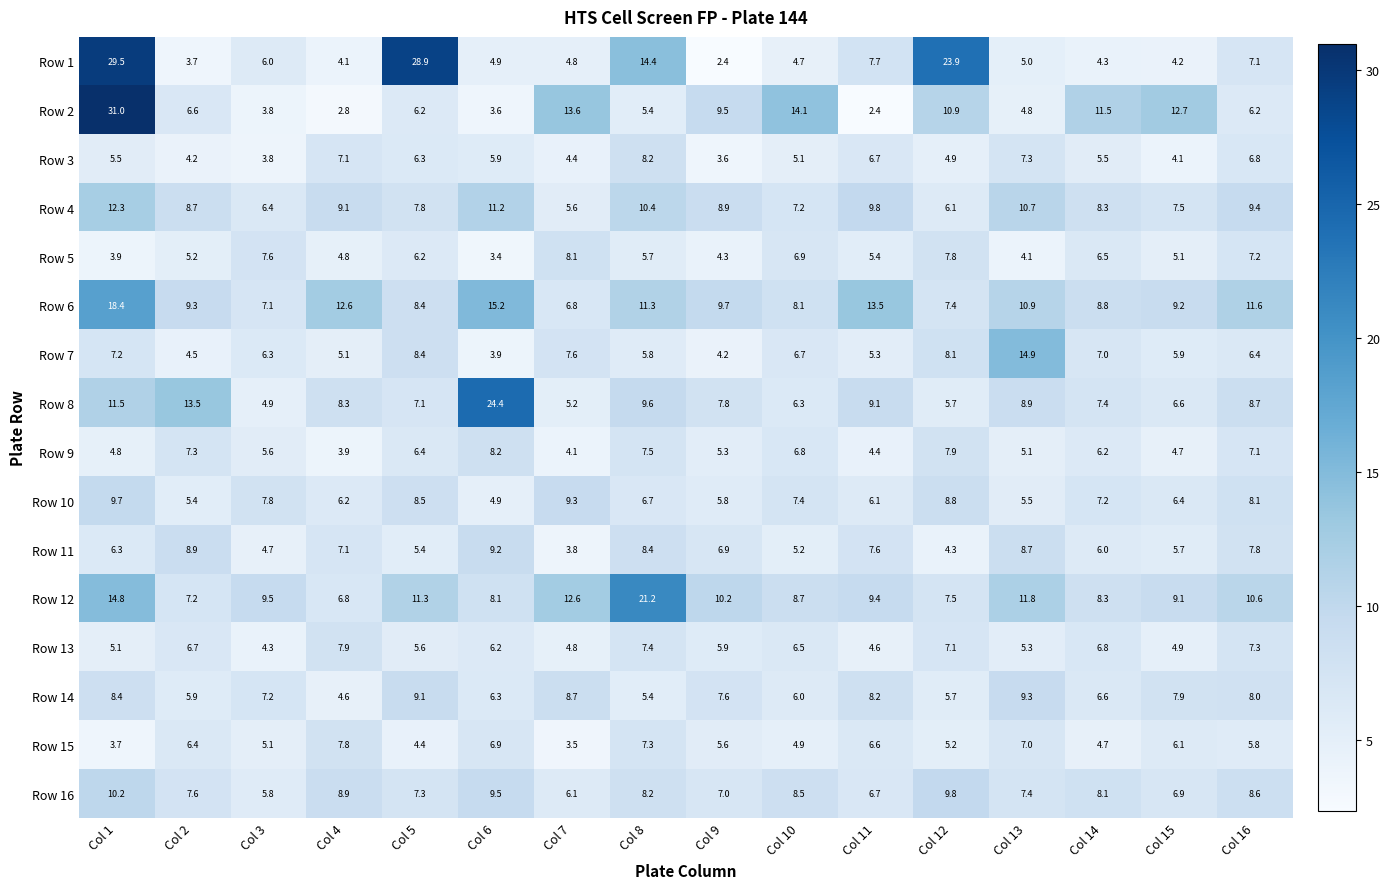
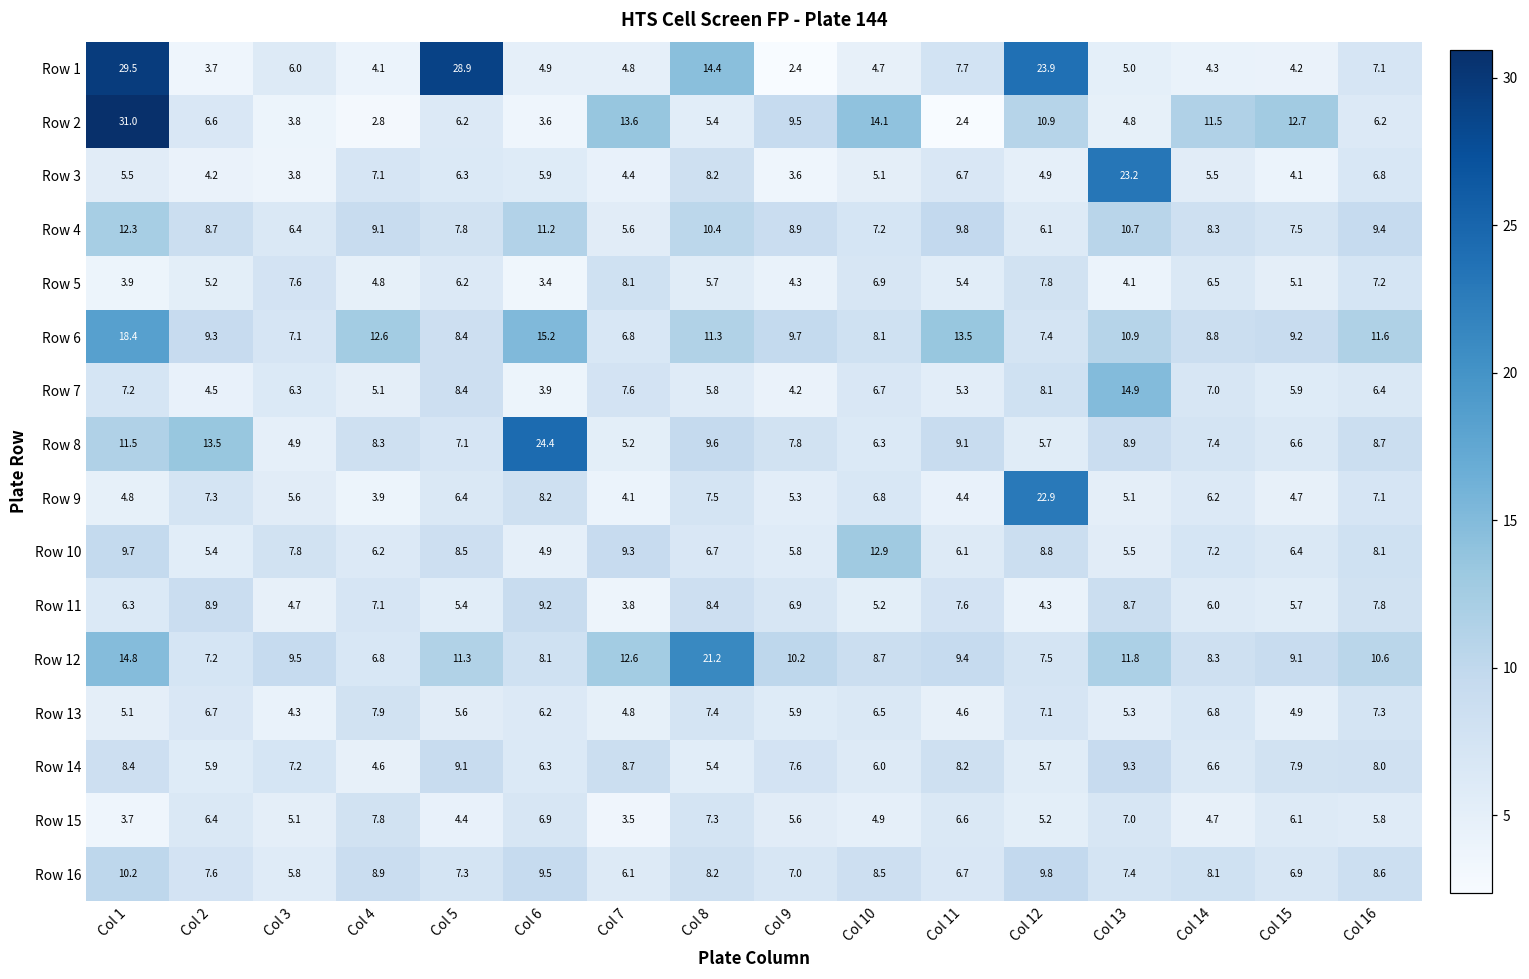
  {
    "Row 3": {
      "Col 1": 5.5,
      "Col 2": 4.2,
      "Col 3": 3.8,
      "Col 4": 7.1,
      "Col 5": 6.3,
      "Col 6": 5.9,
      "Col 7": 4.4,
      "Col 8": 8.2,
      "Col 9": 3.6,
      "Col 10": 5.1,
      "Col 11": 6.7,
      "Col 12": 4.9,
-     "Col 13": 7.3,
+     "Col 13": 23.2,
      "Col 14": 5.5,
      "Col 15": 4.1,
      "Col 16": 6.8
    },
    "Row 9": {
      "Col 1": 4.8,
      "Col 2": 7.3,
      "Col 3": 5.6,
      "Col 4": 3.9,
      "Col 5": 6.4,
      "Col 6": 8.2,
      "Col 7": 4.1,
      "Col 8": 7.5,
      "Col 9": 5.3,
      "Col 10": 6.8,
      "Col 11": 4.4,
-     "Col 12": 7.9,
+     "Col 12": 22.9,
      "Col 13": 5.1,
      "Col 14": 6.2,
      "Col 15": 4.7,
      "Col 16": 7.1
    },
    "Row 10": {
      "Col 1": 9.7,
      "Col 2": 5.4,
      "Col 3": 7.8,
      "Col 4": 6.2,
      "Col 5": 8.5,
      "Col 6": 4.9,
      "Col 7": 9.3,
      "Col 8": 6.7,
      "Col 9": 5.8,
-     "Col 10": 7.4,
+     "Col 10": 12.9,
      "Col 11": 6.1,
      "Col 12": 8.8,
      "Col 13": 5.5,
      "Col 14": 7.2,
      "Col 15": 6.4,
      "Col 16": 8.1
    }
  }
